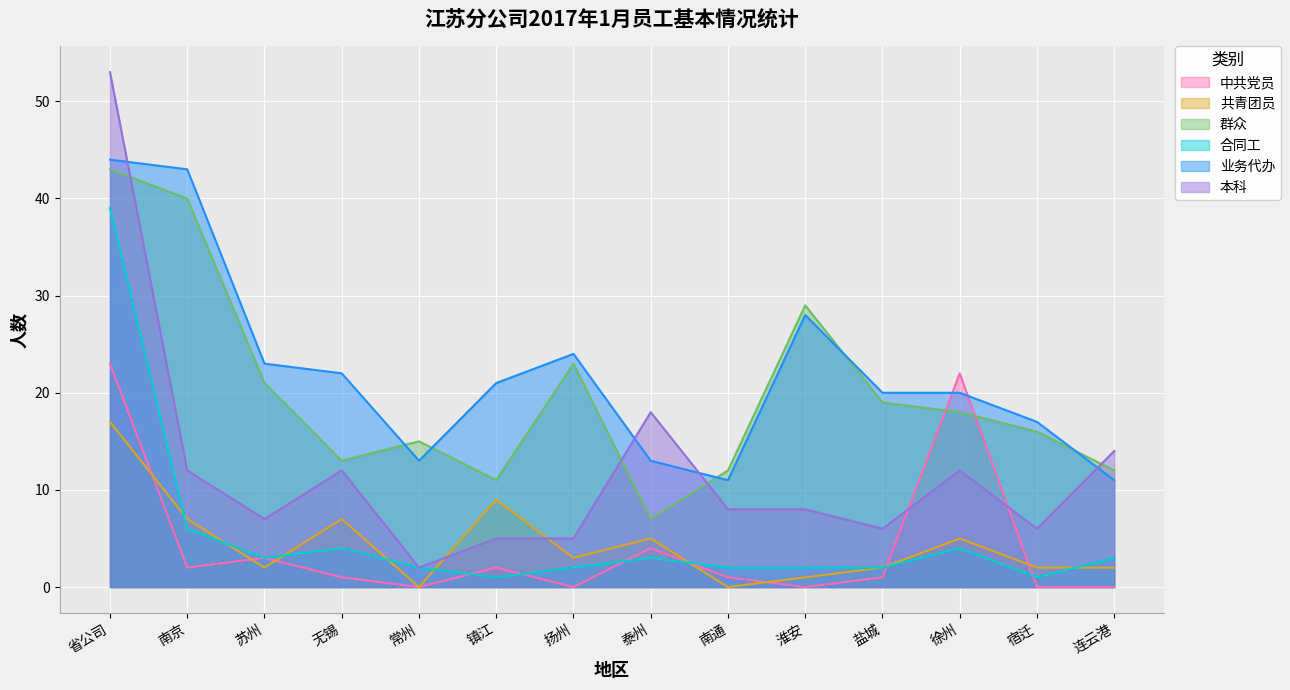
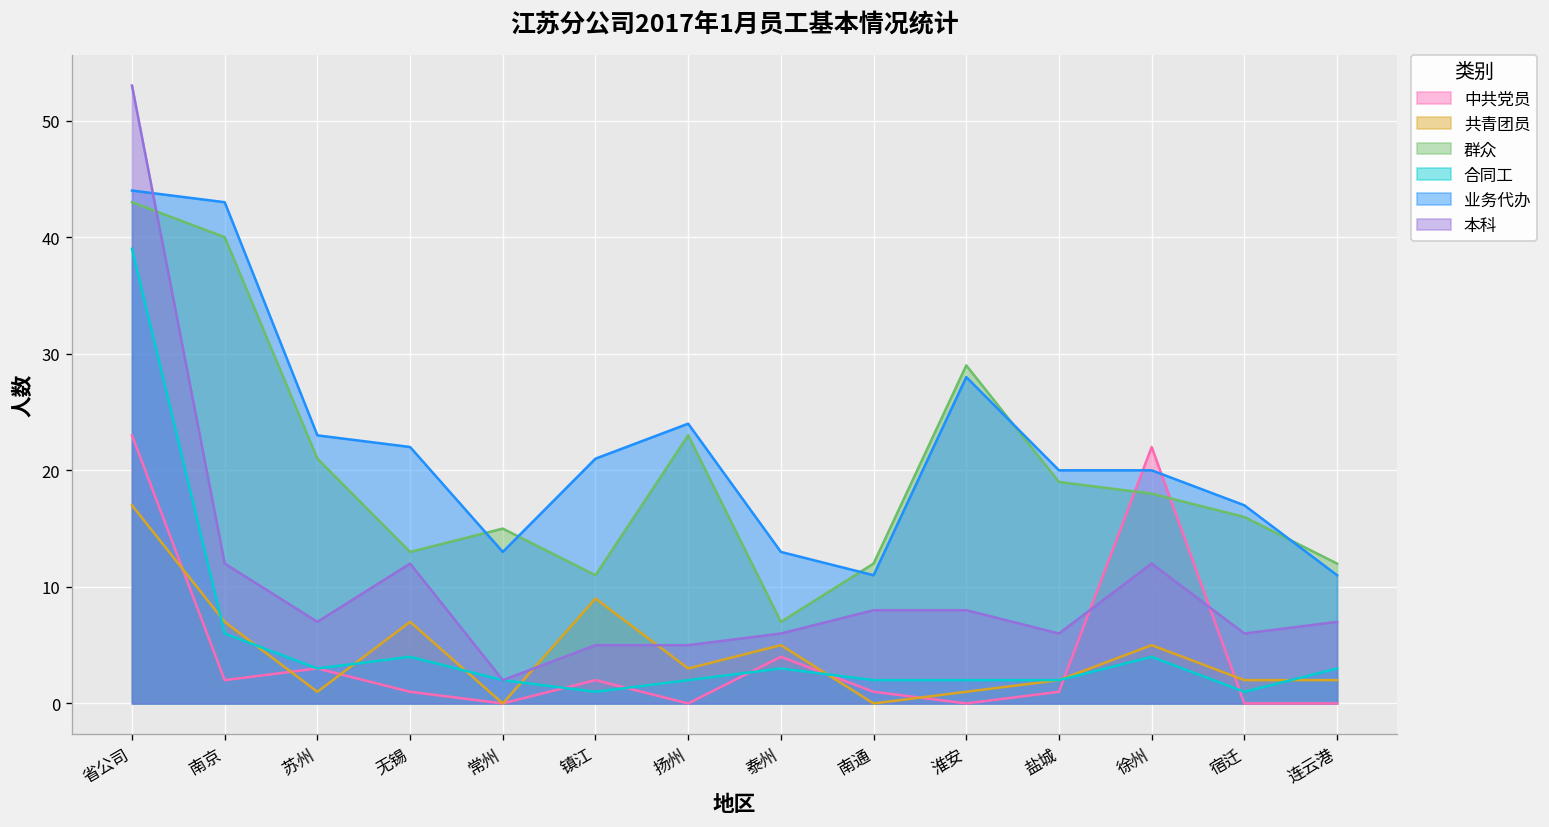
  {
    "中共党员": {
      "省公司": 23,
      "南京": 2,
      "无锡": 1,
      "镇江": 2,
      "扬州": 0,
      "泰州": 4,
      "南通": 1,
      "淮安": 0,
      "盐城": 1,
      "徐州": 22,
      "宿迁": 0,
      "连云港": 0
    },
    "共青团员": {
      "省公司": 17,
      "南京": 7,
-     "苏州": 2,
+     "苏州": 1,
      "无锡": 7,
      "镇江": 9,
      "扬州": 3,
      "泰州": 5,
      "南通": 0,
      "淮安": 1,
      "徐州": 5,
      "宿迁": 2,
      "连云港": 2
    },
    "群众": {
      "省公司": 43,
      "南京": 40,
      "苏州": 21,
      "无锡": 13,
      "常州": 15,
      "镇江": 11,
      "扬州": 23,
      "泰州": 7,
      "南通": 12,
      "淮安": 29,
      "盐城": 19,
      "徐州": 18,
      "宿迁": 16,
      "连云港": 12
    },
    "本科": {
      "省公司": 53,
      "南京": 12,
      "苏州": 7,
      "无锡": 12,
      "镇江": 5,
      "扬州": 5,
-     "泰州": 18,
+     "泰州": 6,
      "南通": 8,
      "淮安": 8,
      "盐城": 6,
      "徐州": 12,
      "宿迁": 6,
-     "连云港": 14
+     "连云港": 7
    }
  }
